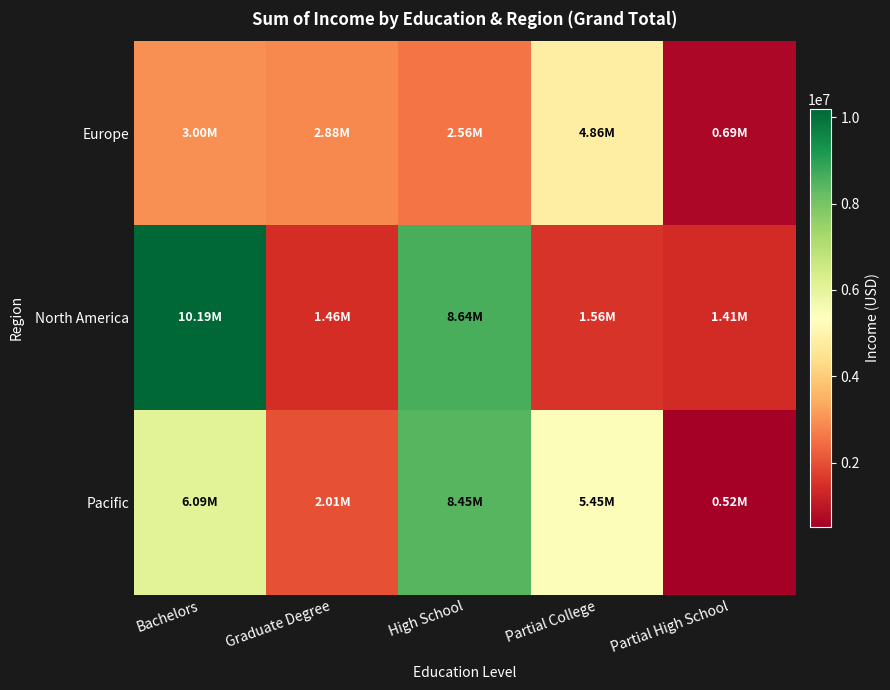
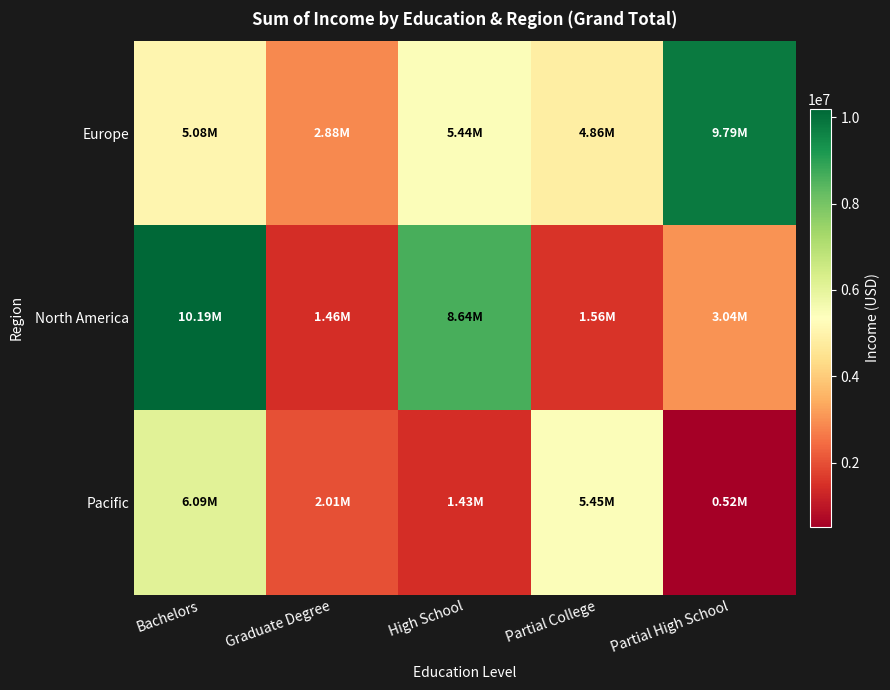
  {
    "Europe": {
-     "Bachelors": "3.00M",
+     "Bachelors": "5.08M",
      "Graduate Degree": "2.88M",
-     "High School": "2.56M",
+     "High School": "5.44M",
      "Partial College": "4.86M",
-     "Partial High School": "0.69M"
+     "Partial High School": "9.79M"
    },
    "North America": {
      "Bachelors": "10.19M",
      "Graduate Degree": "1.46M",
      "High School": "8.64M",
      "Partial College": "1.56M",
-     "Partial High School": "1.41M"
+     "Partial High School": "3.04M"
    },
    "Pacific": {
      "Bachelors": "6.09M",
      "Graduate Degree": "2.01M",
-     "High School": "8.45M",
+     "High School": "1.43M",
      "Partial College": "5.45M",
      "Partial High School": "0.52M"
    }
  }
